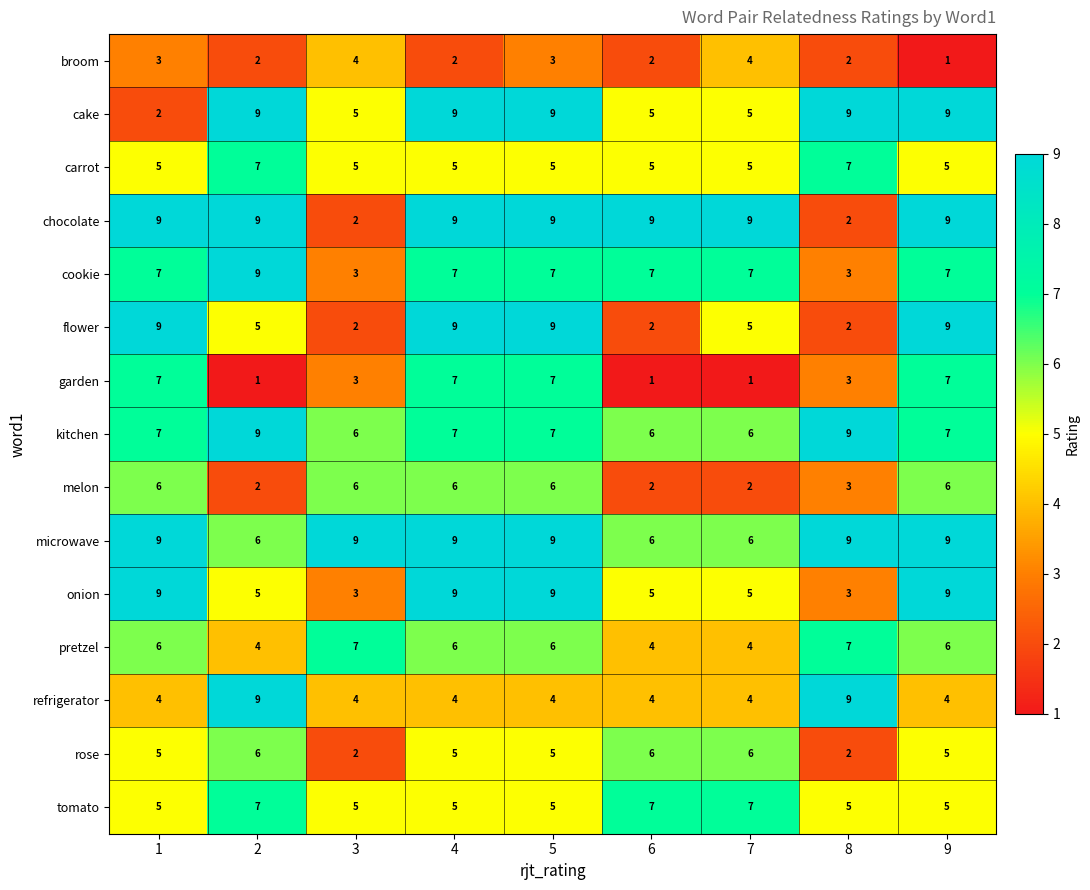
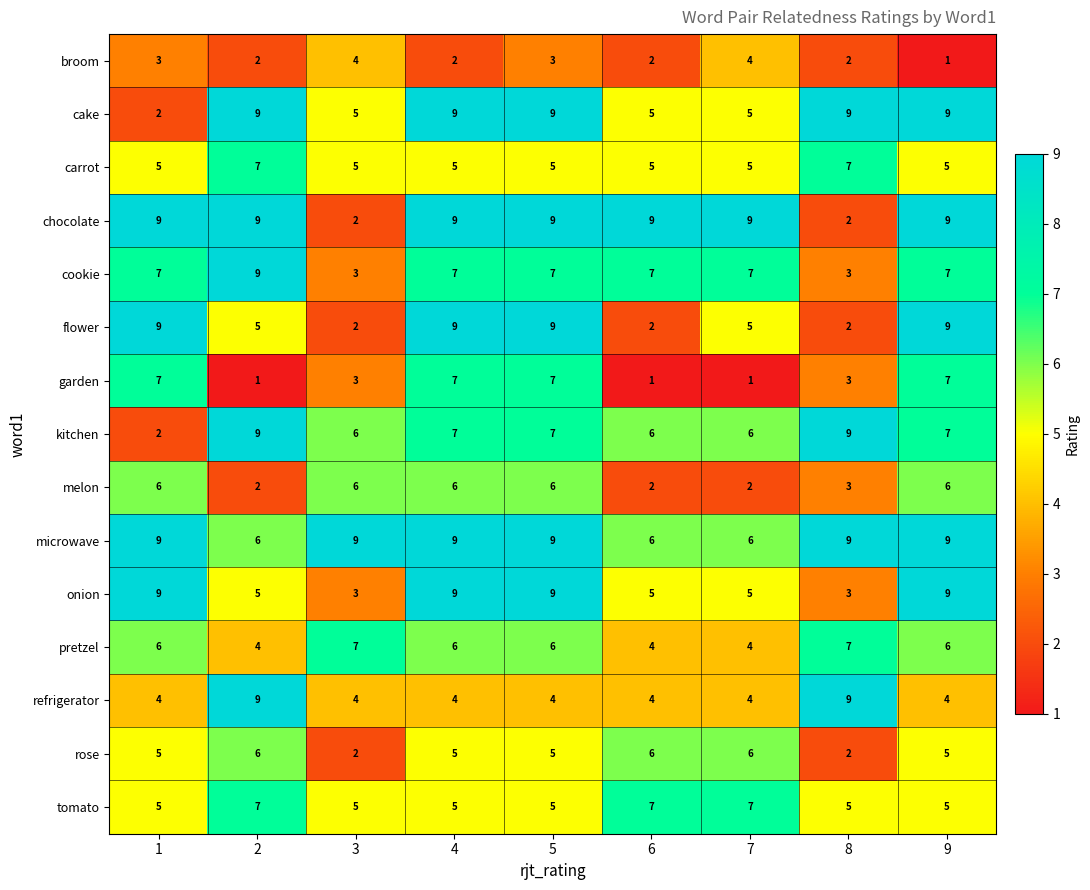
  {
    "broom": {
      "1": 3,
      "2": 2,
      "3": 4,
      "4": 2,
      "5": 3,
      "6": 2,
      "7": 4,
      "8": 2,
      "9": 1
    },
    "cake": {
      "1": 2,
      "2": 9,
      "3": 5,
      "4": 9,
      "5": 9,
      "6": 5,
      "7": 5,
      "8": 9,
      "9": 9
    },
    "carrot": {
      "1": 5,
      "2": 7,
      "3": 5,
      "4": 5,
      "5": 5,
      "6": 5,
      "7": 5,
      "8": 7,
      "9": 5
    },
    "chocolate": {
      "1": 9,
      "2": 9,
      "3": 2,
      "4": 9,
      "5": 9,
      "6": 9,
      "7": 9,
      "8": 2,
      "9": 9
    },
    "cookie": {
      "1": 7,
      "2": 9,
      "3": 3,
      "4": 7,
      "5": 7,
      "6": 7,
      "7": 7,
      "8": 3,
      "9": 7
    },
    "flower": {
      "1": 9,
      "2": 5,
      "3": 2,
      "4": 9,
      "5": 9,
      "6": 2,
      "7": 5,
      "8": 2,
      "9": 9
    },
    "garden": {
      "1": 7,
      "2": 1,
      "3": 3,
      "4": 7,
      "5": 7,
      "6": 1,
      "7": 1,
      "8": 3,
      "9": 7
    },
    "kitchen": {
-     "1": 7,
+     "1": 2,
      "2": 9,
      "3": 6,
      "4": 7,
      "5": 7,
      "6": 6,
      "7": 6,
      "8": 9,
      "9": 7
    },
    "melon": {
      "1": 6,
      "2": 2,
      "3": 6,
      "4": 6,
      "5": 6,
      "6": 2,
      "7": 2,
      "8": 3,
      "9": 6
    },
    "microwave": {
      "1": 9,
      "2": 6,
      "3": 9,
      "4": 9,
      "5": 9,
      "6": 6,
      "7": 6,
      "8": 9,
      "9": 9
    },
    "onion": {
      "1": 9,
      "2": 5,
      "3": 3,
      "4": 9,
      "5": 9,
      "6": 5,
      "7": 5,
      "8": 3,
      "9": 9
    },
    "pretzel": {
      "1": 6,
      "2": 4,
      "3": 7,
      "4": 6,
      "5": 6,
      "6": 4,
      "7": 4,
      "8": 7,
      "9": 6
    },
    "refrigerator": {
      "1": 4,
      "2": 9,
      "3": 4,
      "4": 4,
      "5": 4,
      "6": 4,
      "7": 4,
      "8": 9,
      "9": 4
    },
    "rose": {
      "1": 5,
      "2": 6,
      "3": 2,
      "4": 5,
      "5": 5,
      "6": 6,
      "7": 6,
      "8": 2,
      "9": 5
    },
    "tomato": {
      "1": 5,
      "2": 7,
      "3": 5,
      "4": 5,
      "5": 5,
      "6": 7,
      "7": 7,
      "8": 5,
      "9": 5
    }
  }
